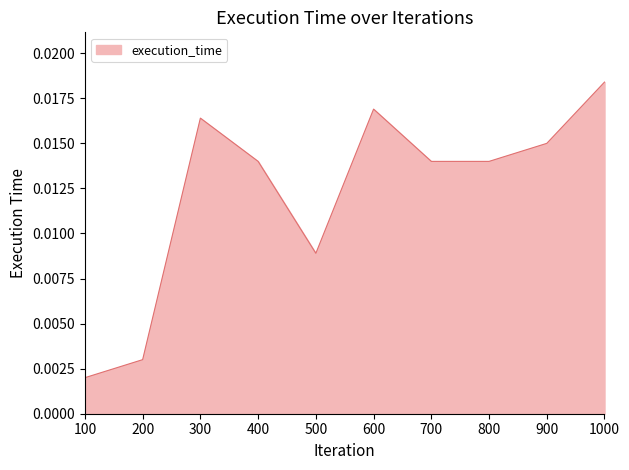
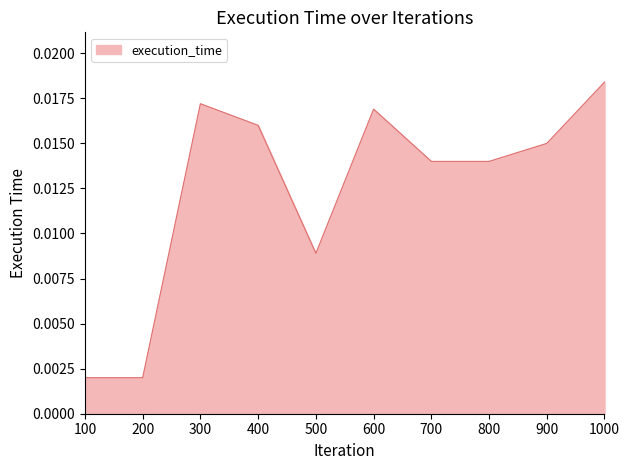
  {
    "100": 0.0020,
-   "200": 0.003,
-   "300": 0.0164,
-   "400": 0.014,
+   "200": 0.002,
+   "300": 0.0172,
+   "400": 0.016,
    "500": 0.0089,
    "600": 0.0169,
    "700": 0.0140,
    "800": 0.0140,
    "900": 0.0150,
    "1000": 0.0184
  }
